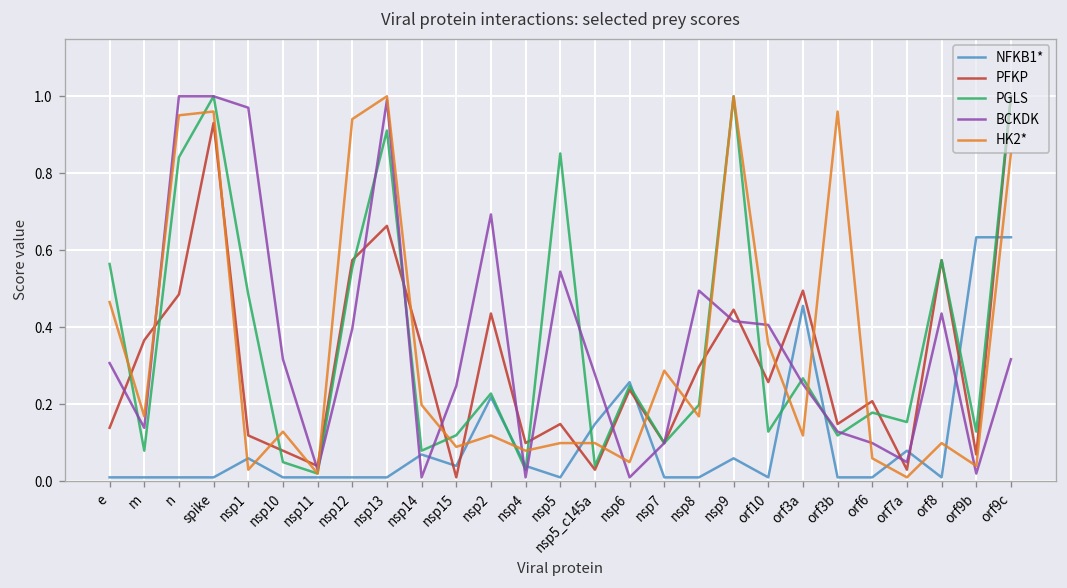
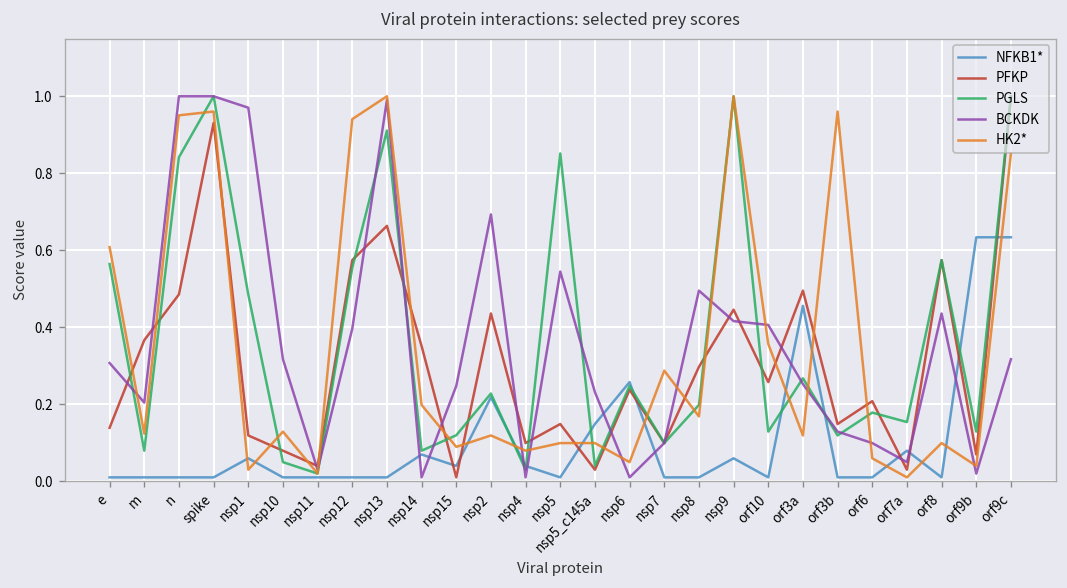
  {
    "NFKB1*": {
      "e": 0.01,
      "m": 0.01,
      "n": 0.01,
      "spike": 0.01,
      "nsp1": 0.06,
      "nsp10": 0.01,
      "nsp11": 0.01,
      "nsp12": 0.01,
      "nsp13": 0.01,
      "nsp14": 0.07,
      "nsp15": 0.04,
      "nsp2": 0.22,
      "nsp4": 0.04,
      "nsp5": 0.01,
      "nsp5_c145a": 0.15,
      "nsp6": 0.26,
      "nsp7": 0.01,
      "nsp8": 0.01,
      "nsp9": 0.06,
      "orf10": 0.01,
      "orf3a": 0.46,
      "orf3b": 0.01,
      "orf6": 0.01,
      "orf7a": 0.08,
      "orf8": 0.01,
      "orf9b": 0.63,
      "orf9c": 0.63
    },
    "PFKP": {
      "e": 0.14,
      "m": 0.37,
      "n": 0.49,
      "spike": 0.93,
      "nsp1": 0.12,
      "nsp10": 0.08,
      "nsp11": 0.04,
      "nsp12": 0.57,
      "nsp13": 0.66,
      "nsp14": 0.35,
      "nsp15": 0.01,
      "nsp2": 0.44,
      "nsp4": 0.10,
      "nsp5": 0.15,
      "nsp5_c145a": 0.03,
      "nsp6": 0.24,
      "nsp8": 0.30,
      "nsp9": 0.45,
      "orf10": 0.26,
      "orf3a": 0.50,
      "orf3b": 0.15,
      "orf6": 0.21,
      "orf7a": 0.03,
      "orf9b": 0.07
    },
    "PGLS": {
      "e": 0.56,
      "m": 0.08,
      "n": 0.84,
      "nsp1": 0.49,
      "nsp10": 0.05,
      "nsp12": 0.55,
      "nsp13": 0.91,
      "nsp14": 0.08,
      "nsp15": 0.12,
      "nsp2": 0.23,
      "nsp4": 0.03,
      "nsp5": 0.85,
      "nsp5_c145a": 0.04,
      "nsp6": 0.25,
      "nsp8": 0.20,
      "orf10": 0.13,
      "orf3a": 0.27,
      "orf3b": 0.12,
      "orf6": 0.18,
      "orf7a": 0.15,
      "orf9b": 0.13
    },
    "BCKDK": {
      "e": 0.31,
-     "m": 0.14,
+     "m": 0.20,
      "n": 1.00,
      "nsp1": 0.97,
      "nsp10": 0.32,
      "nsp11": 0.03,
      "nsp12": 0.40,
      "nsp13": 0.99,
      "nsp14": 0.01,
      "nsp15": 0.25,
      "nsp2": 0.69,
      "nsp4": 0.01,
      "nsp5": 0.54,
-     "nsp5_c145a": 0.28,
+     "nsp5_c145a": 0.23,
      "nsp6": 0.01,
      "nsp8": 0.50,
      "nsp9": 0.42,
      "orf10": 0.41,
      "orf3a": 0.25,
      "orf3b": 0.13,
      "orf6": 0.10,
      "orf7a": 0.05,
      "orf8": 0.44,
      "orf9b": 0.02,
      "orf9c": 0.32
    },
    "HK2*": {
-     "e": 0.47,
-     "m": 0.17,
+     "e": 0.61,
+     "m": 0.12,
      "n": 0.95,
      "spike": 0.96,
      "nsp1": 0.03,
      "nsp10": 0.13,
      "nsp12": 0.94,
      "nsp13": 1.00,
      "nsp14": 0.20,
      "nsp15": 0.09,
      "nsp2": 0.12,
      "nsp4": 0.08,
      "nsp5": 0.10,
      "nsp5_c145a": 0.10,
      "nsp6": 0.05,
      "nsp7": 0.29,
      "nsp8": 0.17,
      "orf10": 0.36,
      "orf3a": 0.12,
      "orf3b": 0.96,
      "orf6": 0.06,
      "orf7a": 0.01,
      "orf8": 0.10,
      "orf9b": 0.04,
      "orf9c": 0.85
    }
  }
